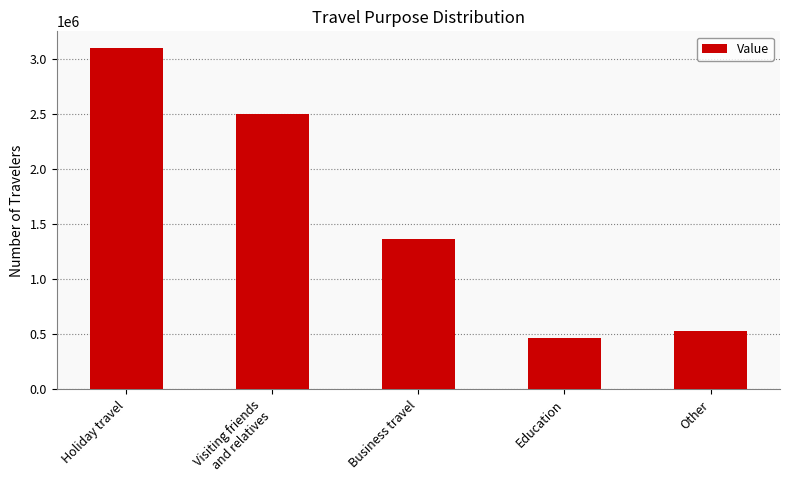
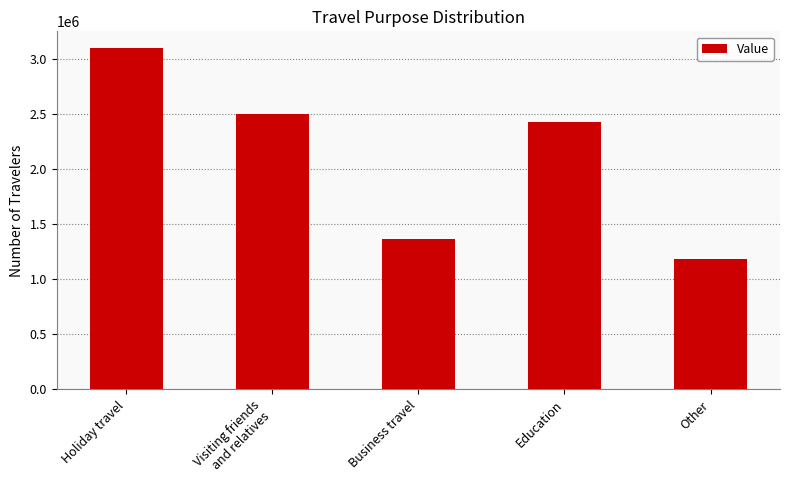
  {
    "Holiday travel": 3100000,
    "Visiting friends and relatives": 2500000,
    "Business travel": 1360000,
-   "Education": 470000,
-   "Other": 530000
+   "Education": 2430000,
+   "Other": 1180000
  }
